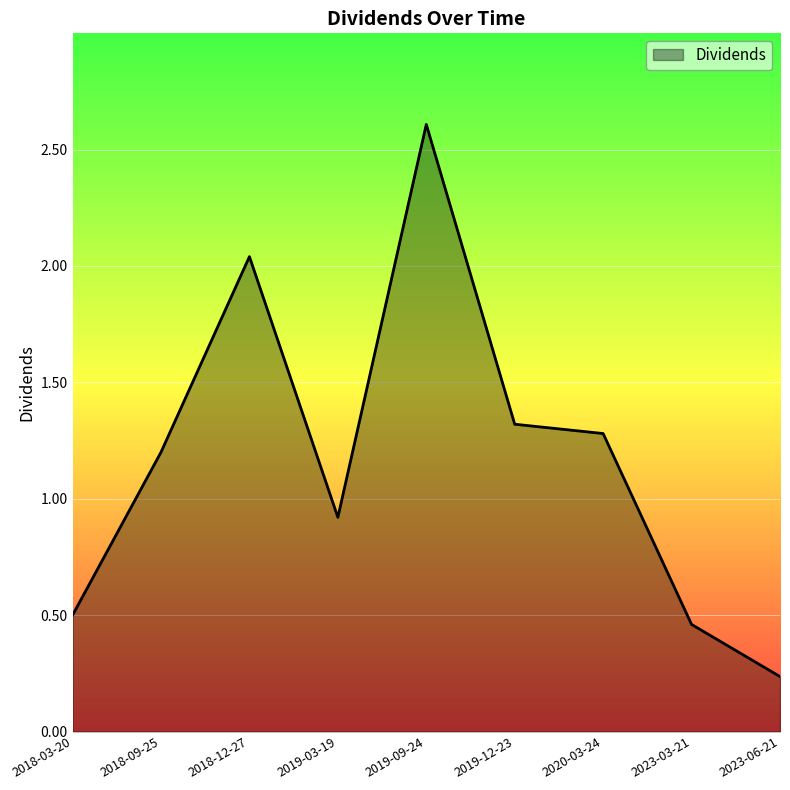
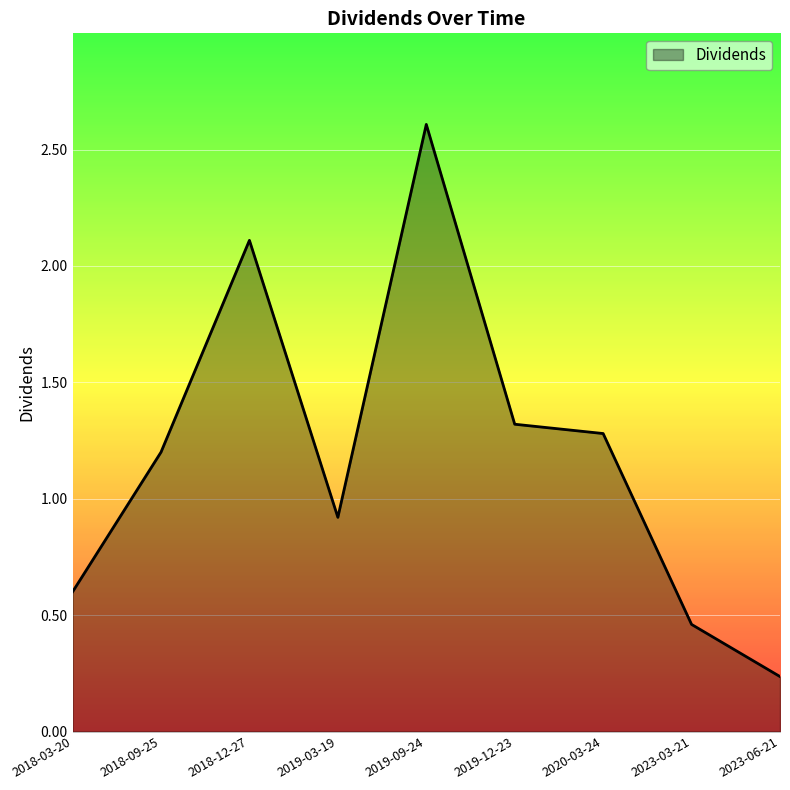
  {
-   "2018-03-20": 0.5,
+   "2018-03-20": 0.6,
    "2018-09-25": 1.20,
-   "2018-12-27": 2.04,
+   "2018-12-27": 2.11,
    "2019-03-19": 0.92,
    "2019-09-24": 2.61,
    "2019-12-23": 1.32,
    "2020-03-24": 1.28,
    "2023-03-21": 0.46,
    "2023-06-21": 0.24
  }
